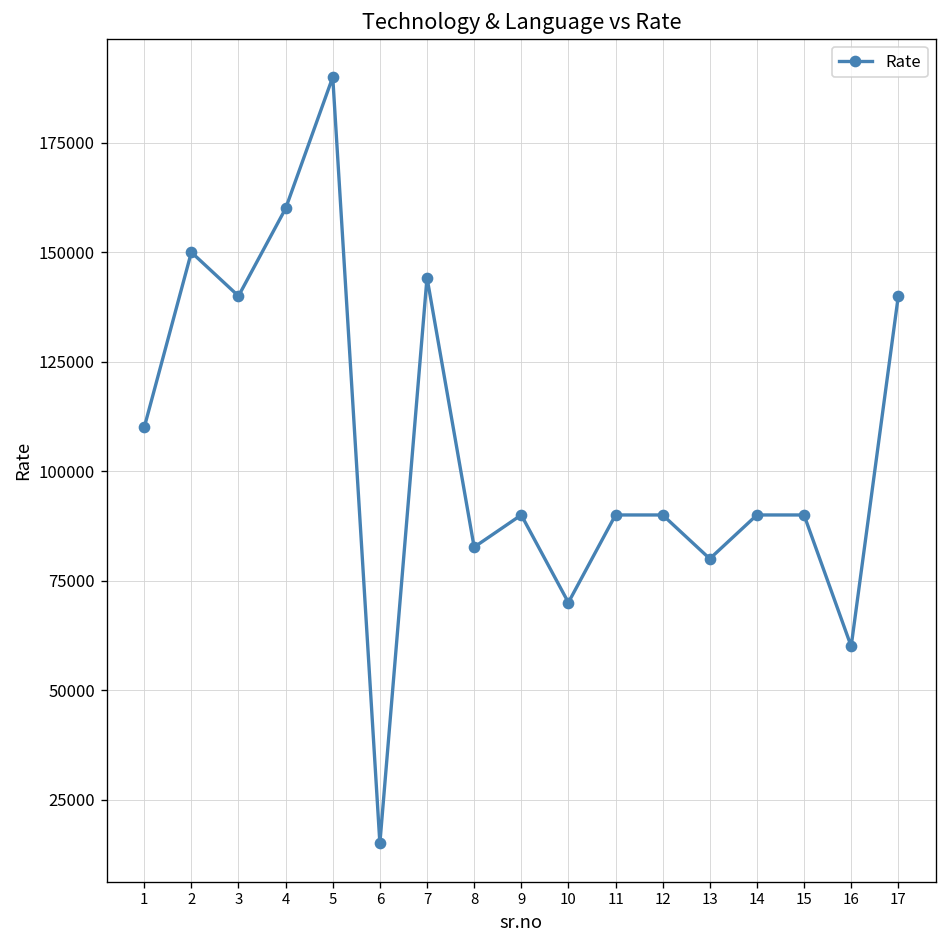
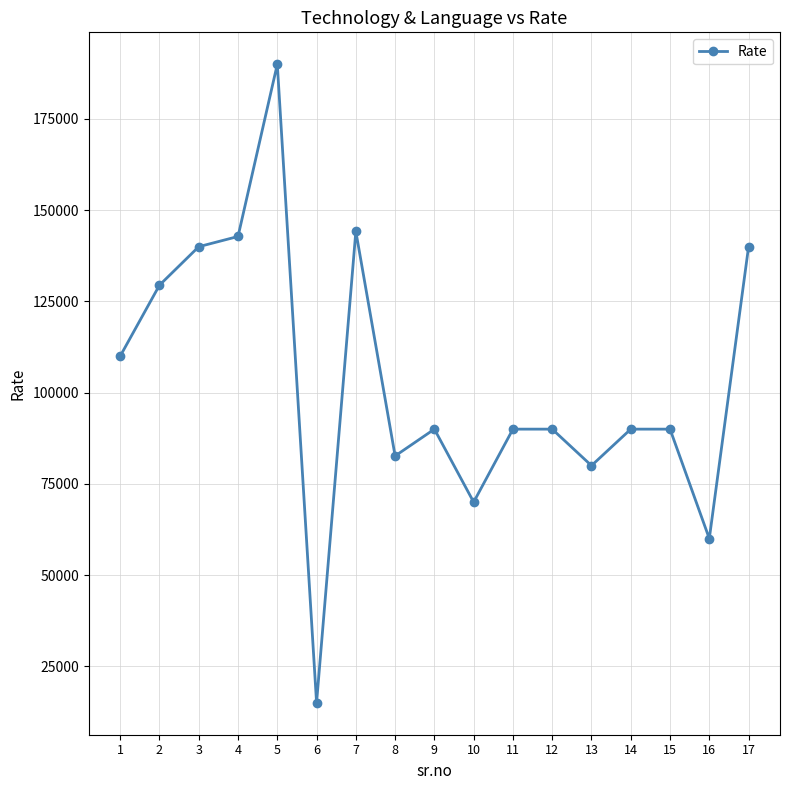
  {
    "1": 110000,
-   "2": 150000,
+   "2": 129000,
    "3": 140000,
-   "4": 160000,
+   "4": 143000,
    "5": 190000,
    "6": 15000,
    "7": 144000,
    "8": 83000,
    "9": 90000,
    "10": 70000,
    "11": 90000,
    "12": 90000,
    "13": 80000,
    "14": 90000,
    "15": 90000,
    "16": 60000,
    "17": 140000
  }
